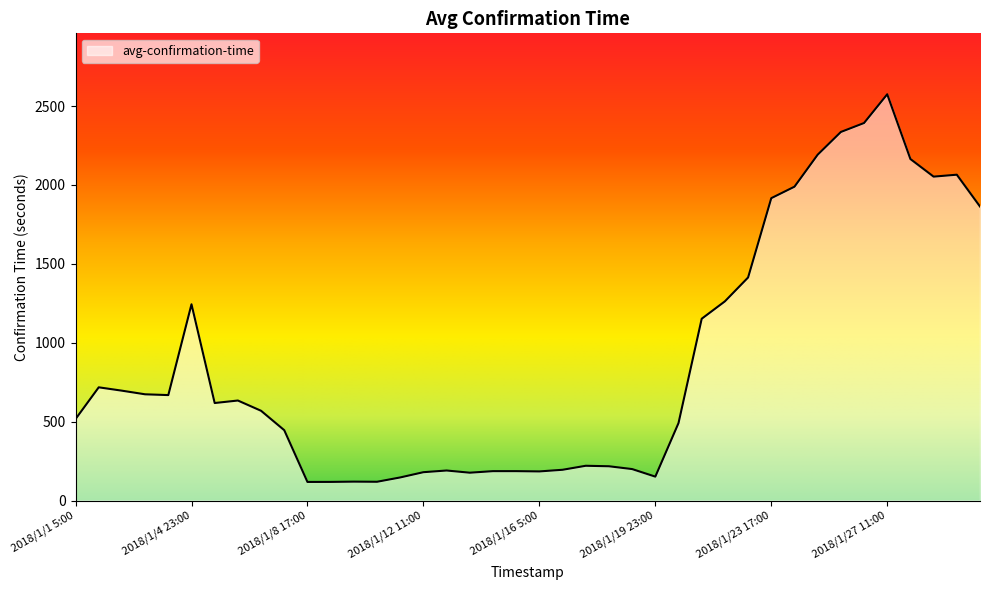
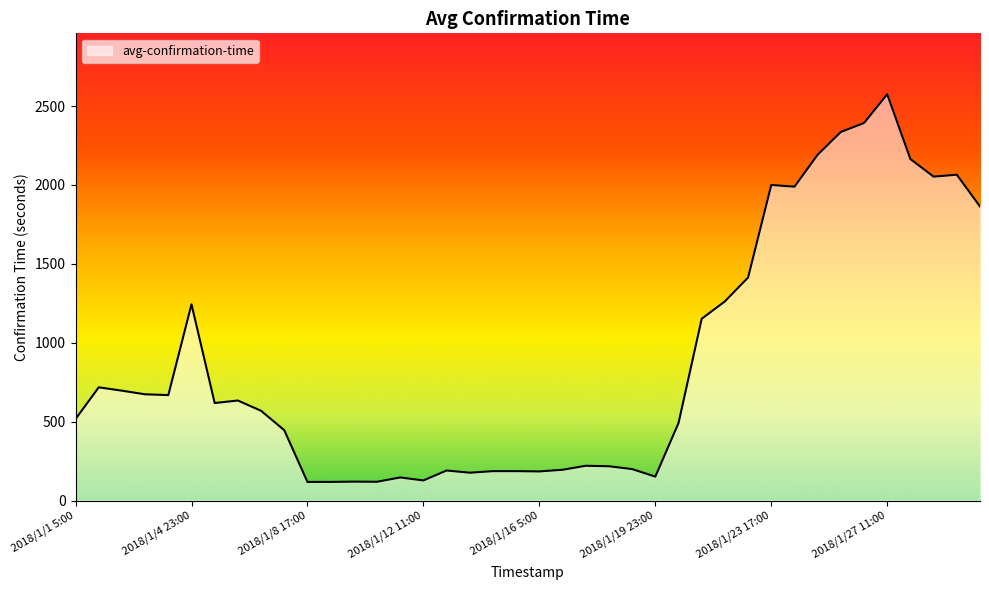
  {
    "2018/1/1 5:00": 520,
    "2018/1/4 23:00": 1240,
    "2018/1/8 17:00": 120,
-   "2018/1/12 11:00": 180,
+   "2018/1/12 11:00": 130,
    "2018/1/16 5:00": 180,
    "2018/1/19 23:00": 150,
-   "2018/1/23 17:00": 1920,
+   "2018/1/23 17:00": 2000,
    "2018/1/27 11:00": 2570
  }
